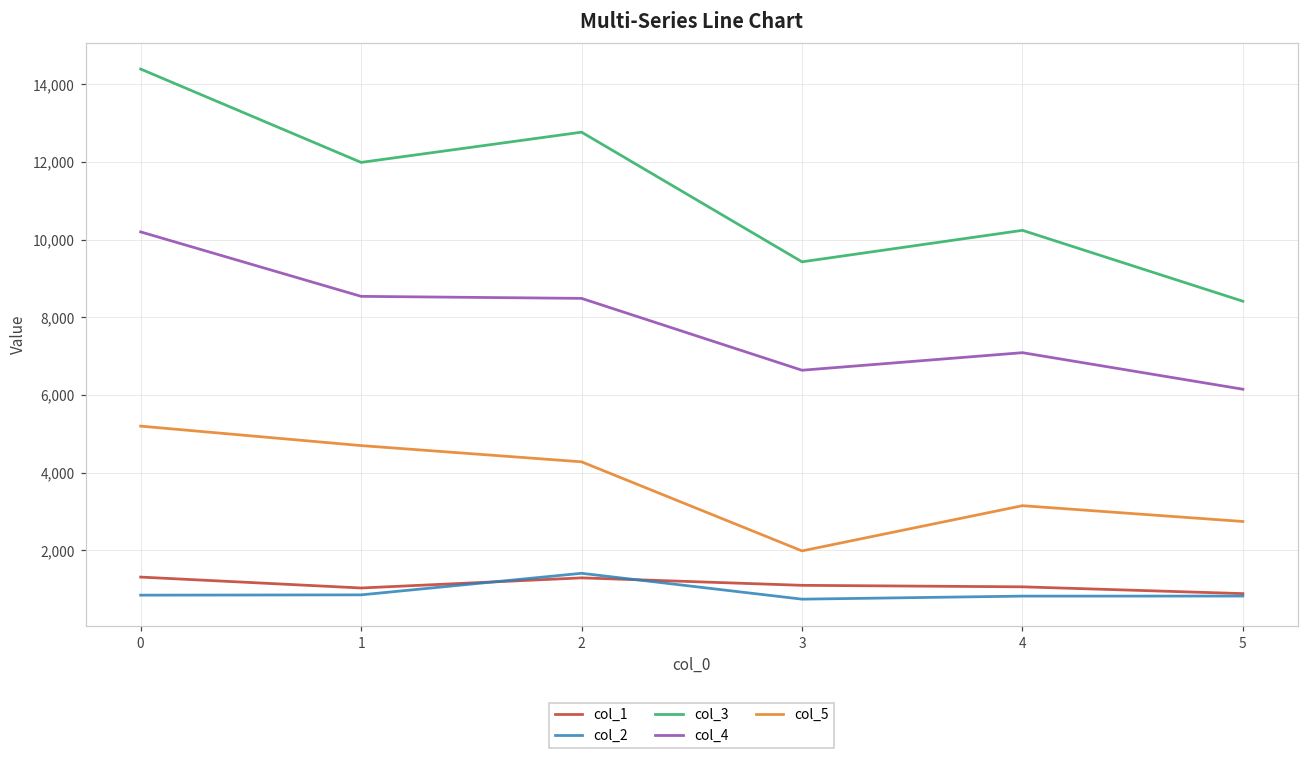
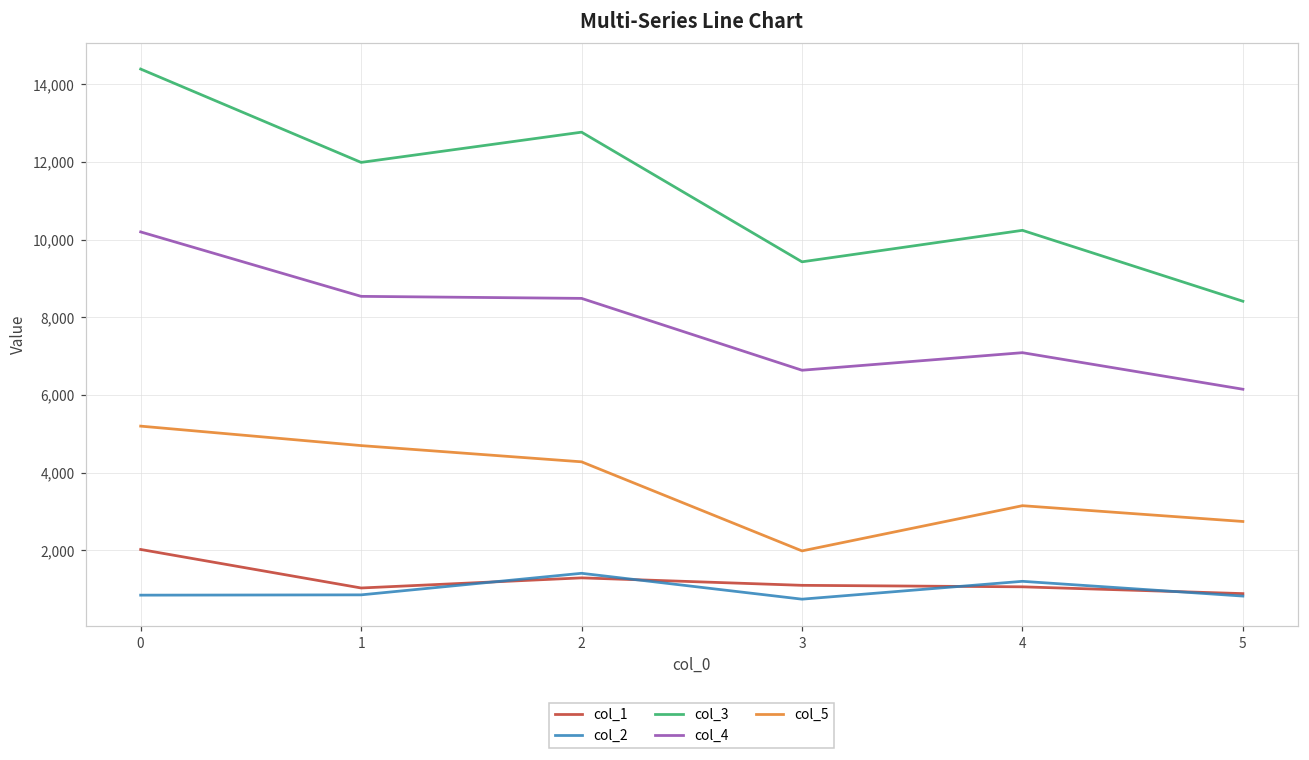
  {
    "col_1": {
-     "0": "1,300",
+     "0": "2,000",
      "1": "1,000",
      "2": "1,300",
      "3": "1,100",
      "4": "1,100"
    },
    "col_2": {
      "0": "800",
      "1": "900",
      "2": "1,400",
      "3": "700",
-     "4": "800"
+     "4": "1,200"
    },
    "col_3": {
      "0": "14,400",
      "1": "12,000",
      "2": "12,800",
      "3": "9,400",
      "4": "10,200",
      "5": "8,400"
    },
    "col_4": {
      "0": "10,200",
      "1": "8,500",
      "2": "8,500",
      "3": "6,600",
      "4": "7,100",
      "5": "6,100"
    },
    "col_5": {
      "0": "5,200",
      "1": "4,700",
      "2": "4,300",
      "3": "2,000",
      "4": "3,200",
      "5": "2,700"
    }
  }
